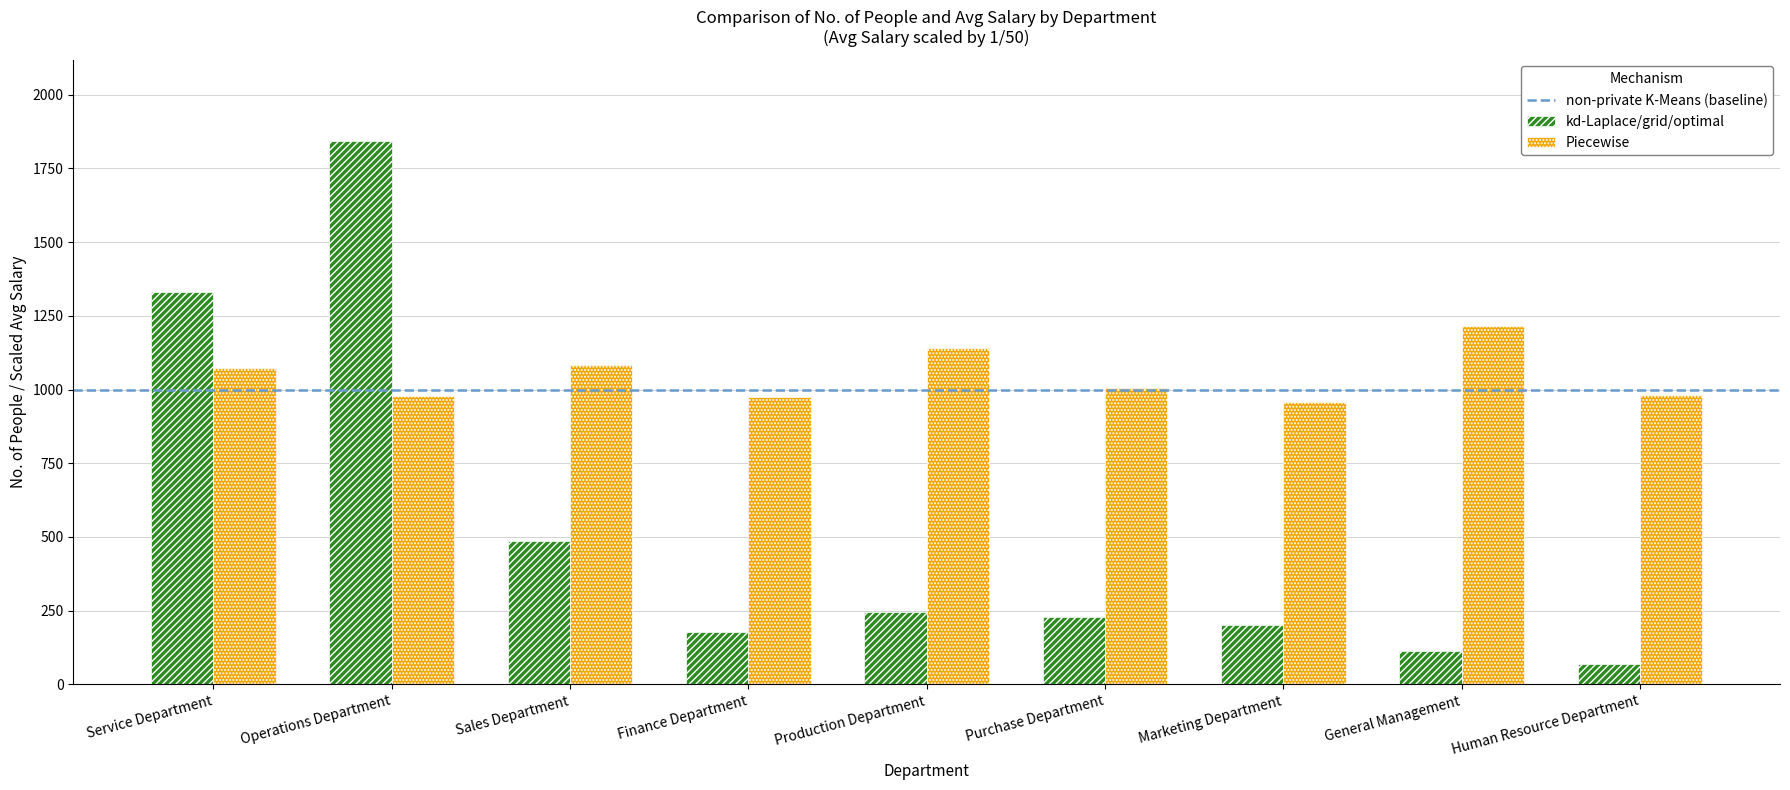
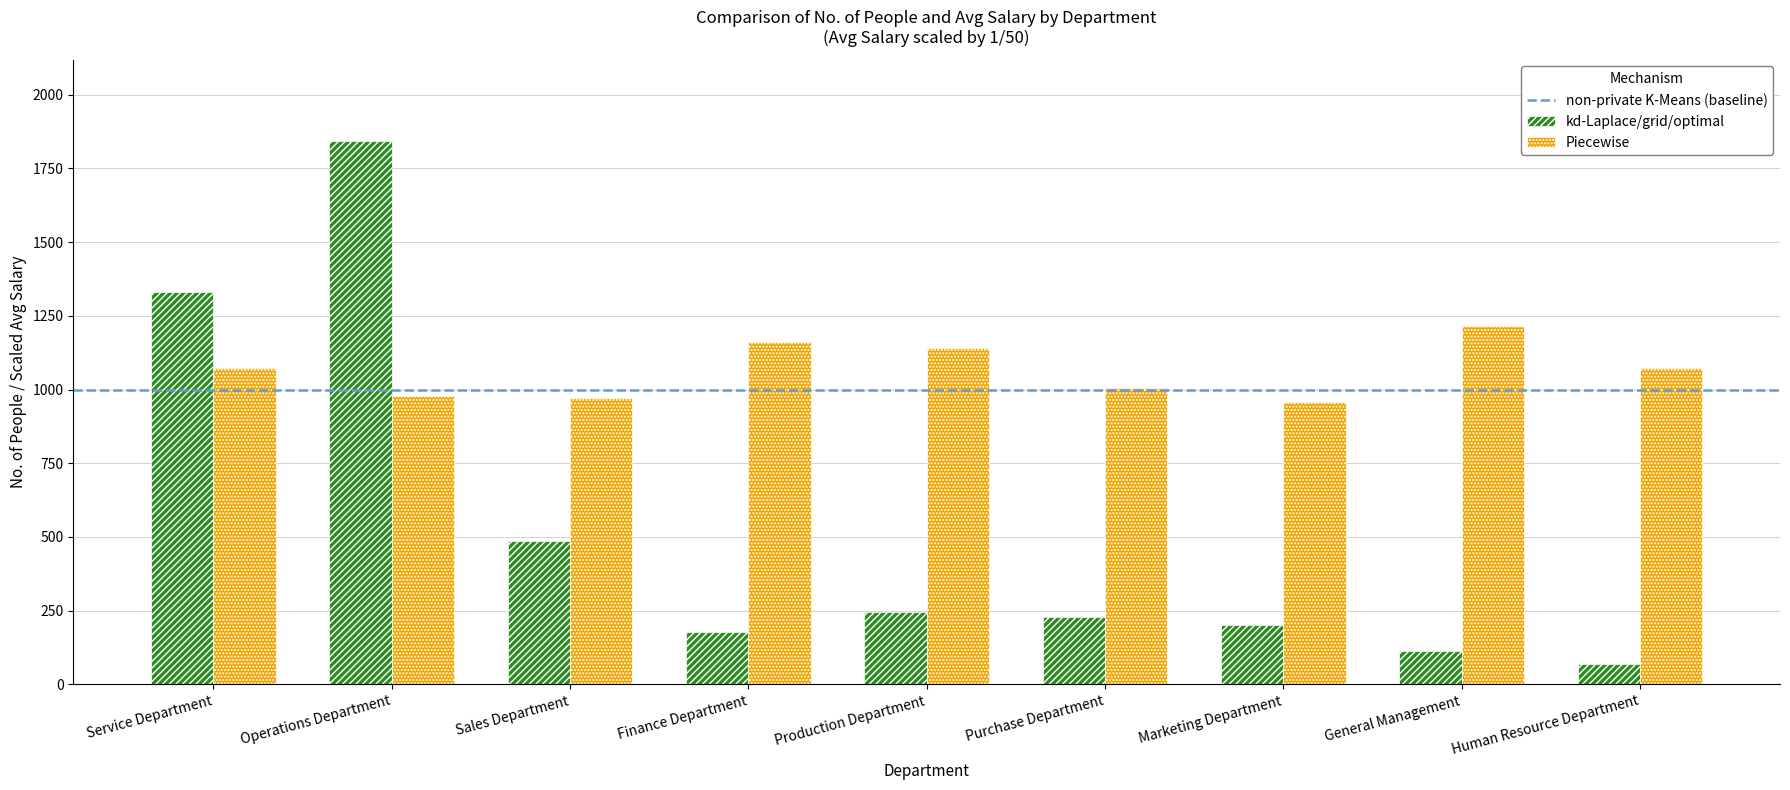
  {
    "kd-Laplace/grid/optimal": {
      "Service Department": 1330,
      "Operations Department": 1840,
      "Sales Department": 490,
      "Finance Department": 180,
      "Production Department": 250,
      "Purchase Department": 230,
      "Marketing Department": 200,
      "General Management": 110,
      "Human Resource Department": 70
    },
    "Piecewise": {
      "Service Department": 1070,
      "Operations Department": 980,
-     "Sales Department": 1080,
-     "Finance Department": 970,
+     "Sales Department": 970,
+     "Finance Department": 1160,
      "Production Department": 1140,
      "Purchase Department": 1000,
      "Marketing Department": 960,
      "General Management": 1220,
-     "Human Resource Department": 980
+     "Human Resource Department": 1070
    }
  }
